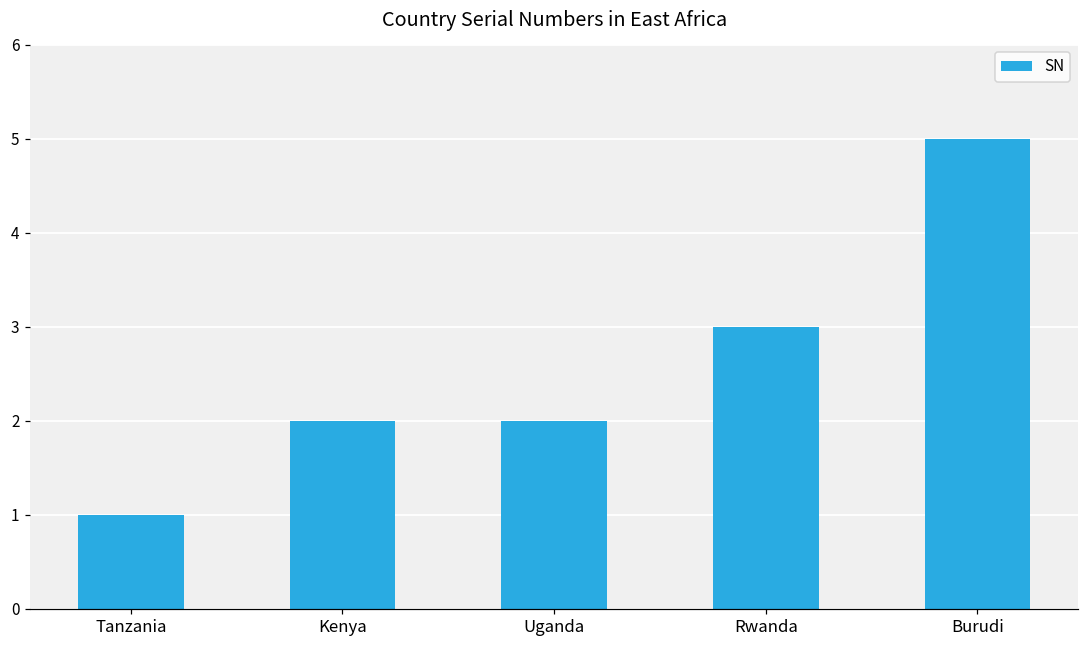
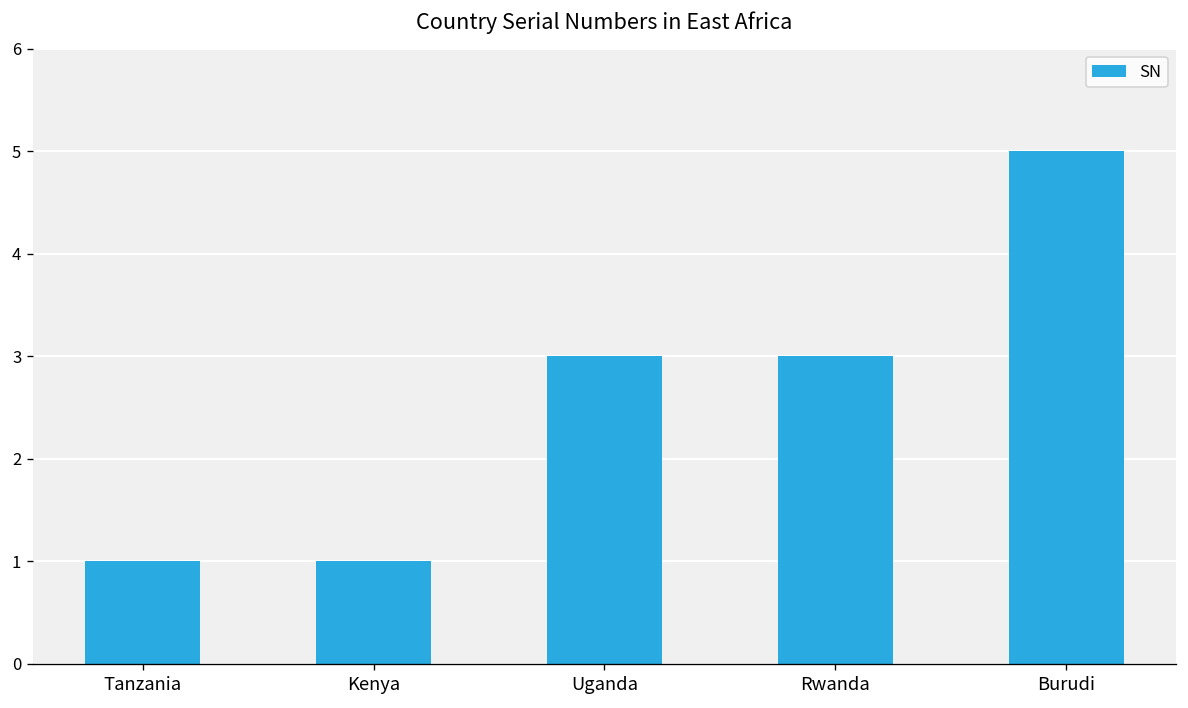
  {
    "Tanzania": 1,
-   "Kenya": 2,
-   "Uganda": 2,
+   "Kenya": 1,
+   "Uganda": 3,
    "Rwanda": 3,
    "Burudi": 5
  }
